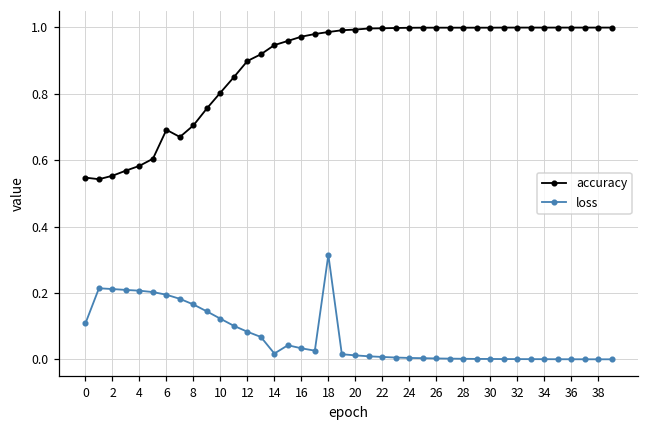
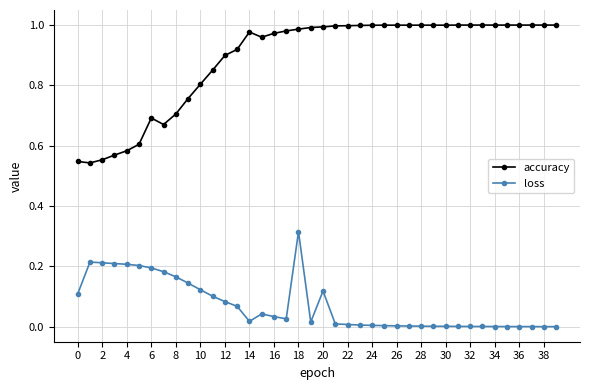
  {
    "accuracy": {
      "0": 0.55,
      "2": 0.55,
      "4": 0.58,
      "6": 0.69,
      "8": 0.71,
      "10": 0.80,
      "12": 0.90,
-     "14": 0.95,
+     "14": 0.98,
      "16": 0.97,
      "18": 0.99,
      "20": 0.99,
      "22": 1.00,
      "24": 1.00,
      "26": 1.00,
      "28": 1.00,
      "30": 1.00,
      "32": 1.00,
      "34": 1.00,
      "36": 1.00,
      "38": 1.00
    },
    "loss": {
      "0": 0.11,
      "2": 0.21,
      "4": 0.21,
      "6": 0.19,
      "8": 0.17,
      "10": 0.12,
      "12": 0.08,
      "14": 0.02,
      "16": 0.03,
      "18": 0.32,
-     "20": 0.01,
+     "20": 0.12,
      "22": 0.01,
      "24": 0.00,
      "26": 0.00,
      "28": 0.00,
      "30": 0.00,
      "32": 0.00,
      "34": 0.00,
      "36": 0.00,
      "38": 0.00
    }
  }
